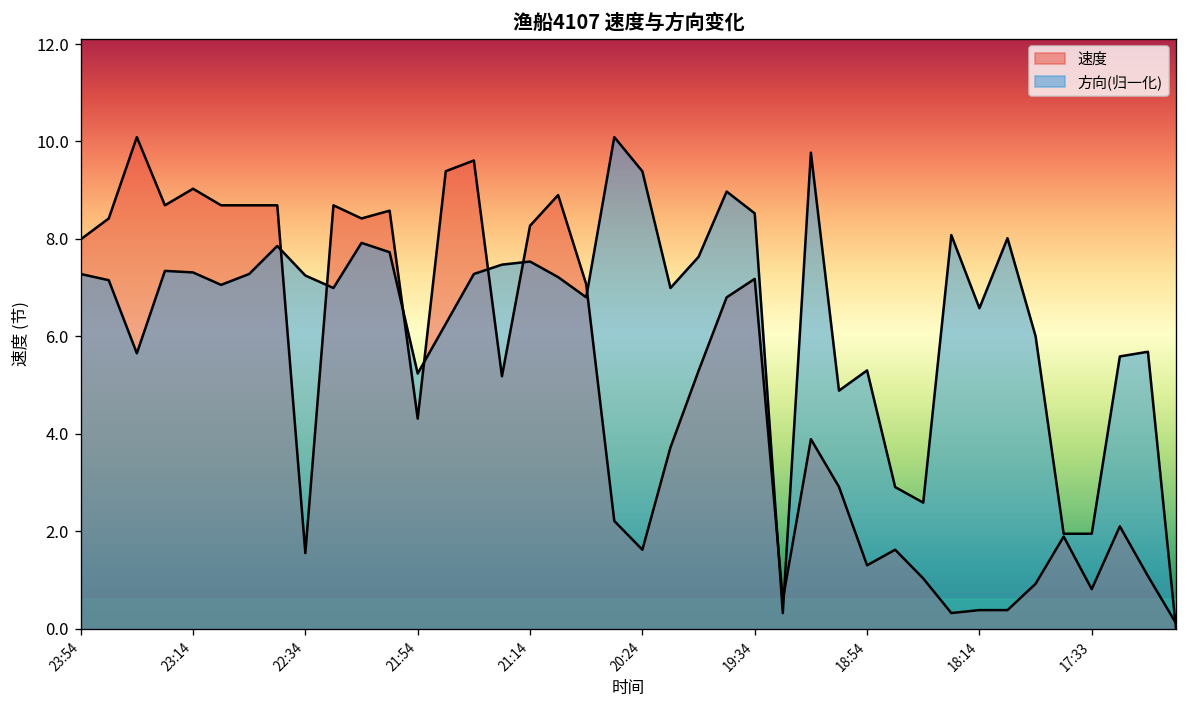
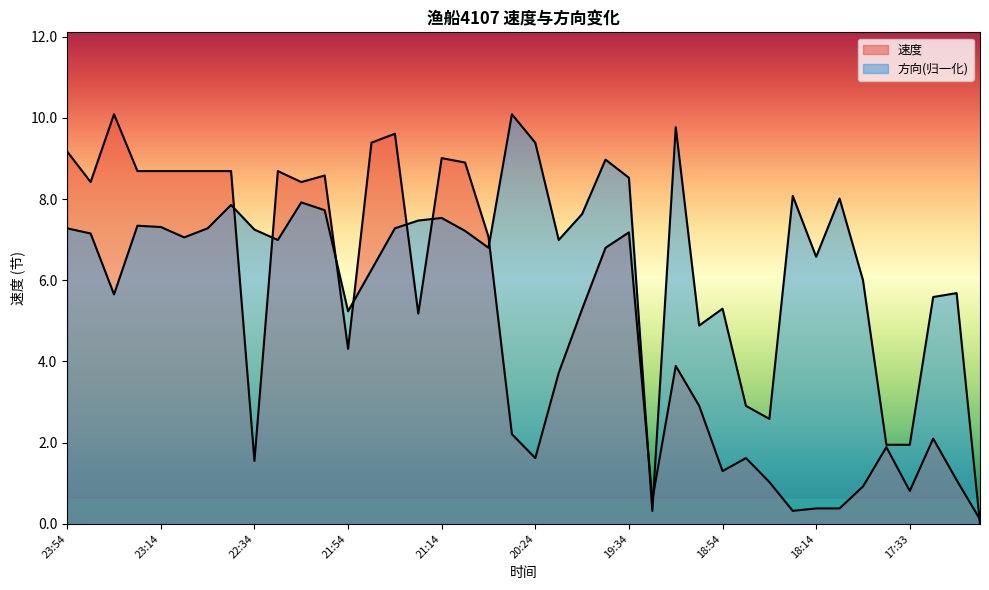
  {
    "速度": {
-     "23:54": 8.0,
-     "23:14": 9.0,
+     "23:54": 9.2,
+     "23:14": 8.7,
      "22:34": 1.6,
      "21:54": 4.3,
-     "21:14": 8.3,
+     "21:14": 9.0,
      "20:24": 1.6,
      "19:34": 7.2,
      "18:54": 1.3,
      "17:33": 0.8
    },
    "方向(归一化)": {
      "23:54": 7.3,
      "23:14": 7.3,
      "22:34": 7.2,
      "21:54": 5.2,
      "21:14": 7.5,
      "20:24": 9.4,
      "19:34": 8.5,
      "18:54": 5.3,
      "18:14": 6.6,
      "17:33": 1.9
    }
  }
